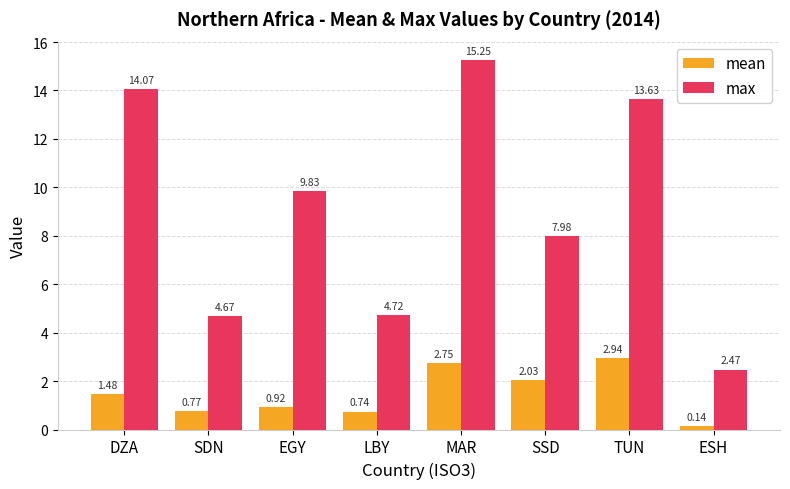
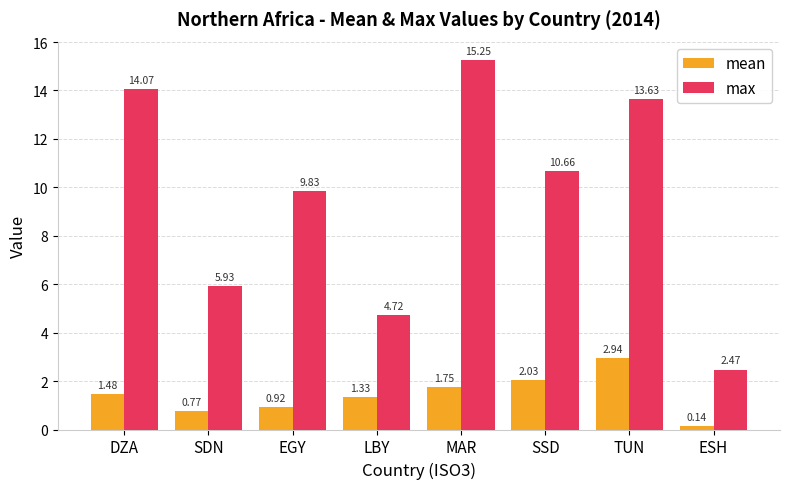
  {
    "mean": {
      "DZA": 1.48,
      "SDN": 0.77,
      "EGY": 0.92,
-     "LBY": 0.74,
-     "MAR": 2.75,
+     "LBY": 1.33,
+     "MAR": 1.75,
      "SSD": 2.03,
      "TUN": 2.94,
      "ESH": 0.14
    },
    "max": {
      "DZA": 14.07,
-     "SDN": 4.67,
+     "SDN": 5.93,
      "EGY": 9.83,
      "LBY": 4.72,
      "MAR": 15.25,
-     "SSD": 7.98,
+     "SSD": 10.66,
      "TUN": 13.63,
      "ESH": 2.47
    }
  }
